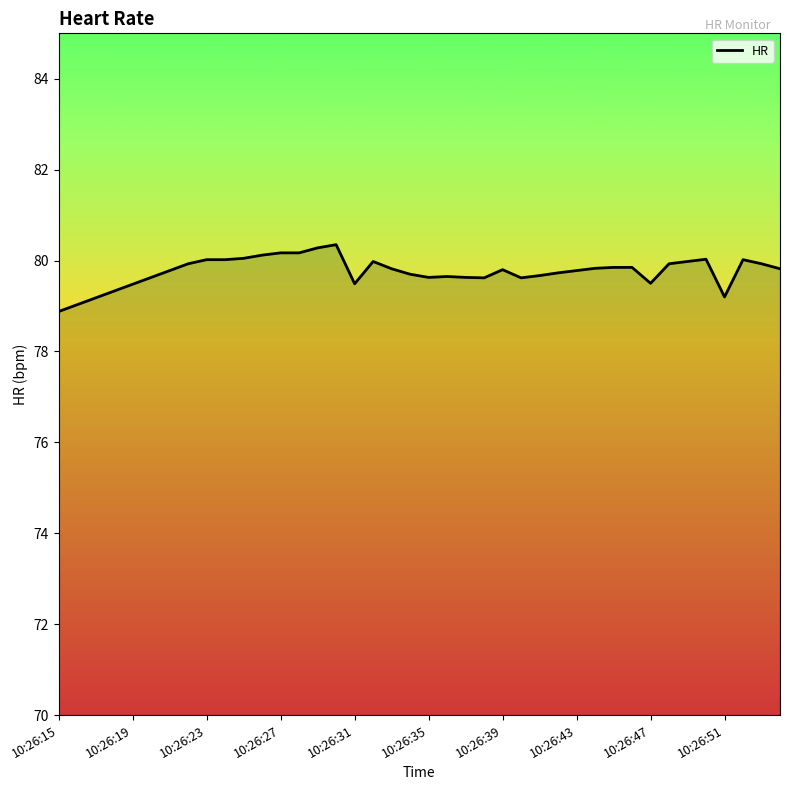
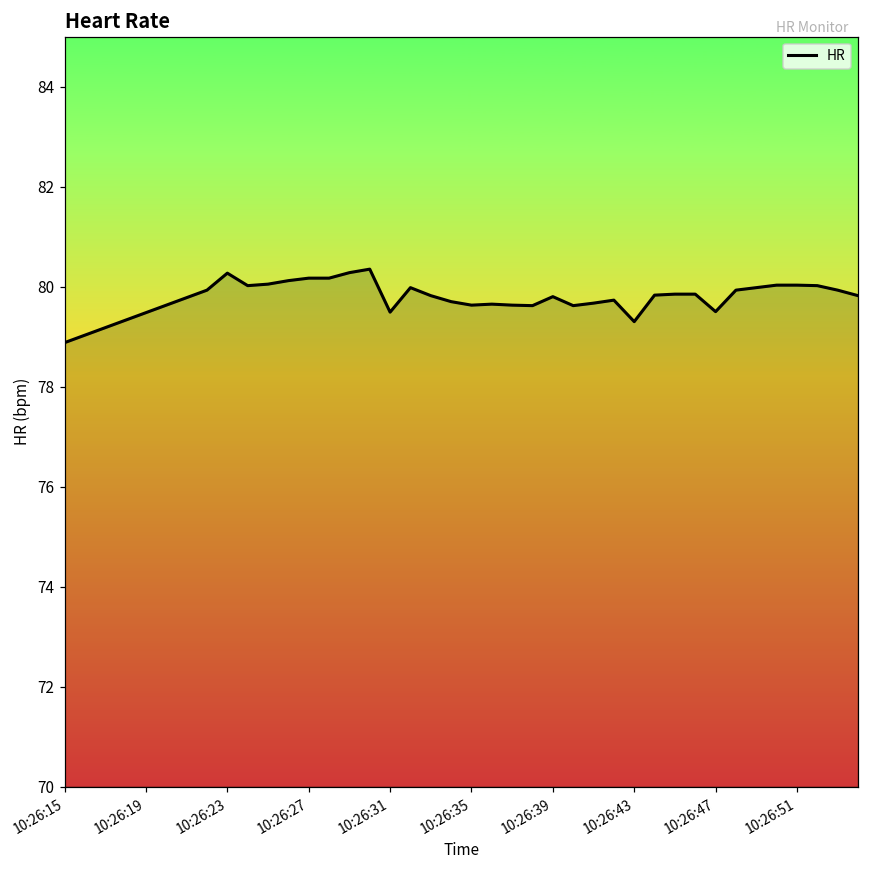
  {
    "10:26:15": 78.9,
    "10:26:19": 79.5,
-   "10:26:23": 80.0,
+   "10:26:23": 80.3,
    "10:26:27": 80.2,
    "10:26:31": 79.5,
    "10:26:35": 79.6,
    "10:26:39": 79.8,
-   "10:26:43": 79.8,
+   "10:26:43": 79.3,
    "10:26:47": 79.5,
-   "10:26:51": 79.2
+   "10:26:51": 80.0
  }
